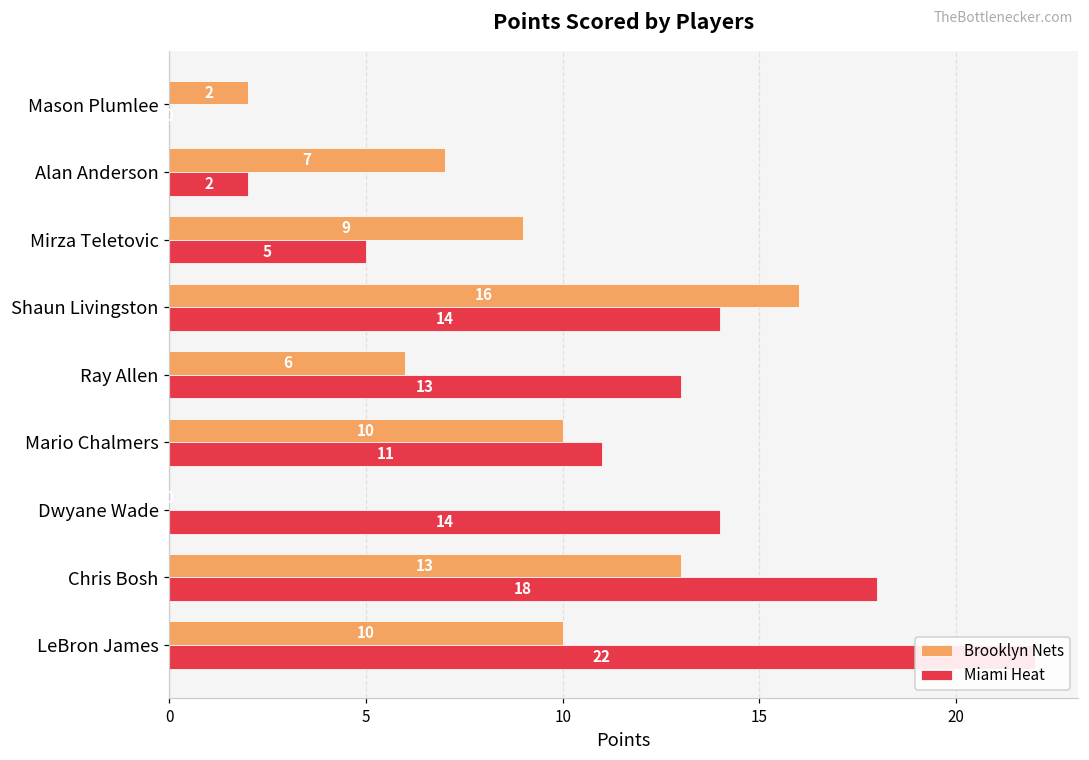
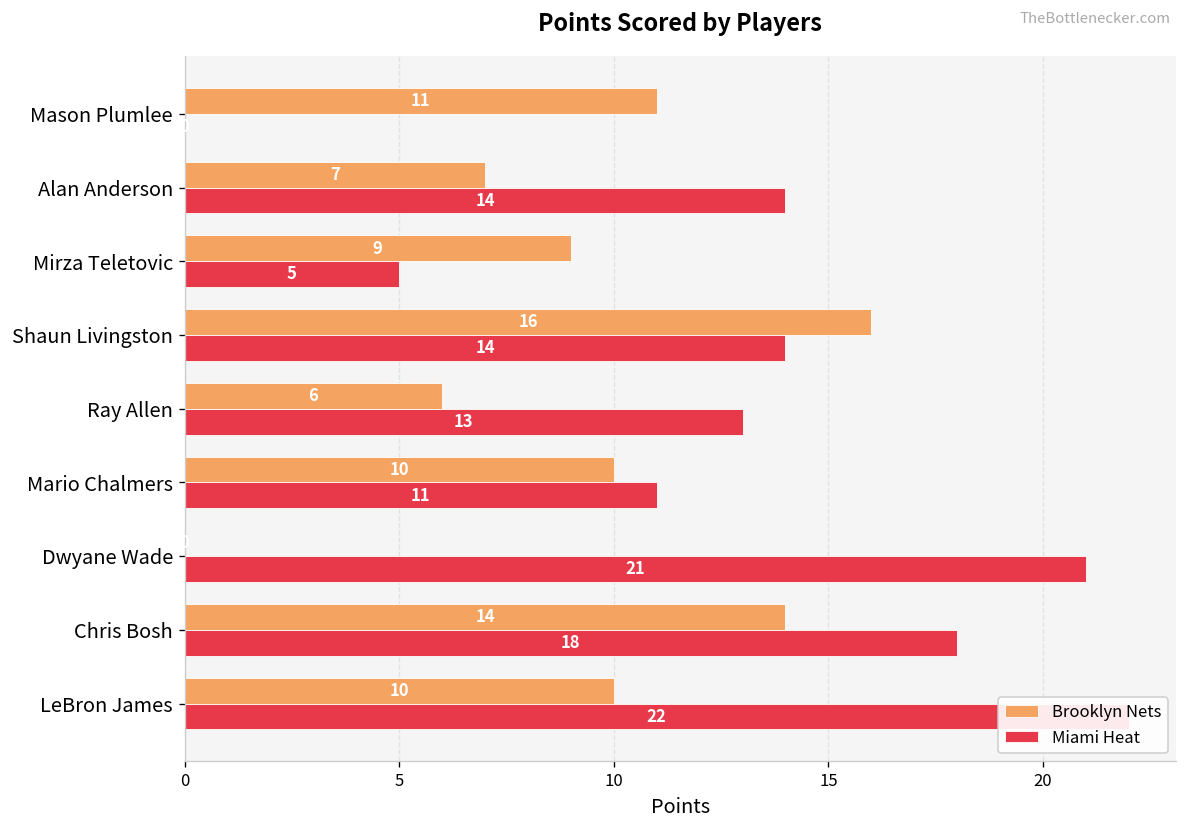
  {
    "Brooklyn Nets": {
-     "Mason Plumlee": 2,
+     "Mason Plumlee": 11,
      "Alan Anderson": 7,
      "Mirza Teletovic": 9,
      "Shaun Livingston": 16,
      "Ray Allen": 6,
      "Mario Chalmers": 10,
-     "Chris Bosh": 13,
+     "Chris Bosh": 14,
      "LeBron James": 10
    },
    "Miami Heat": {
-     "Alan Anderson": 2,
+     "Alan Anderson": 14,
      "Mirza Teletovic": 5,
      "Shaun Livingston": 14,
      "Ray Allen": 13,
      "Mario Chalmers": 11,
-     "Dwyane Wade": 14,
+     "Dwyane Wade": 21,
      "Chris Bosh": 18
    }
  }
